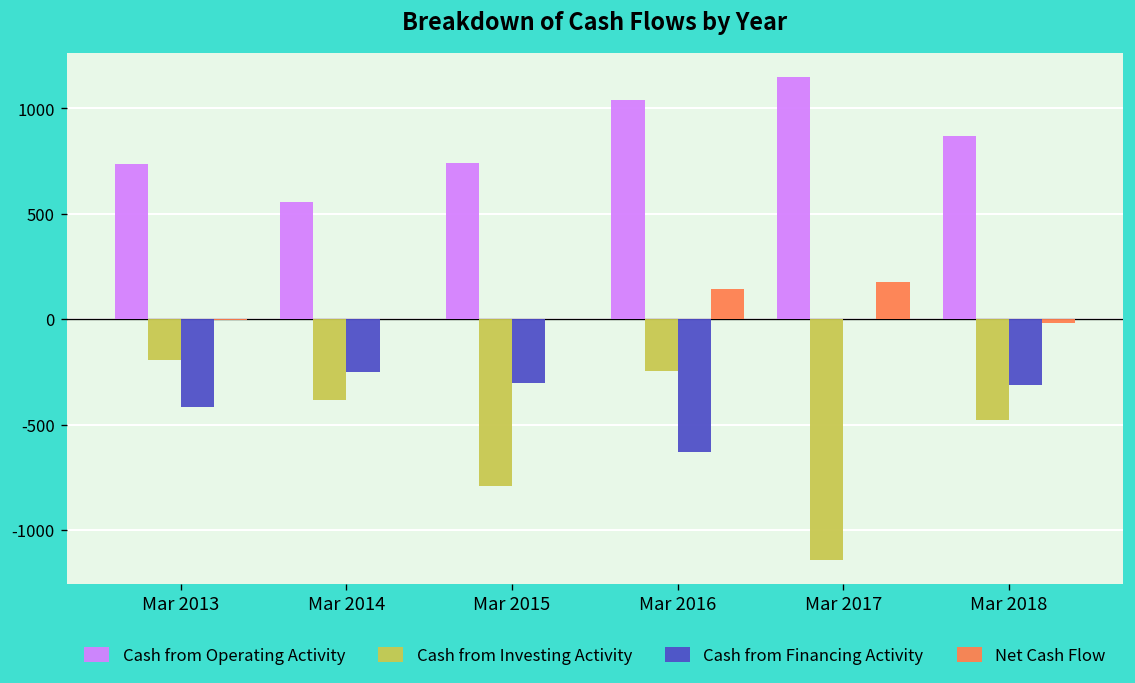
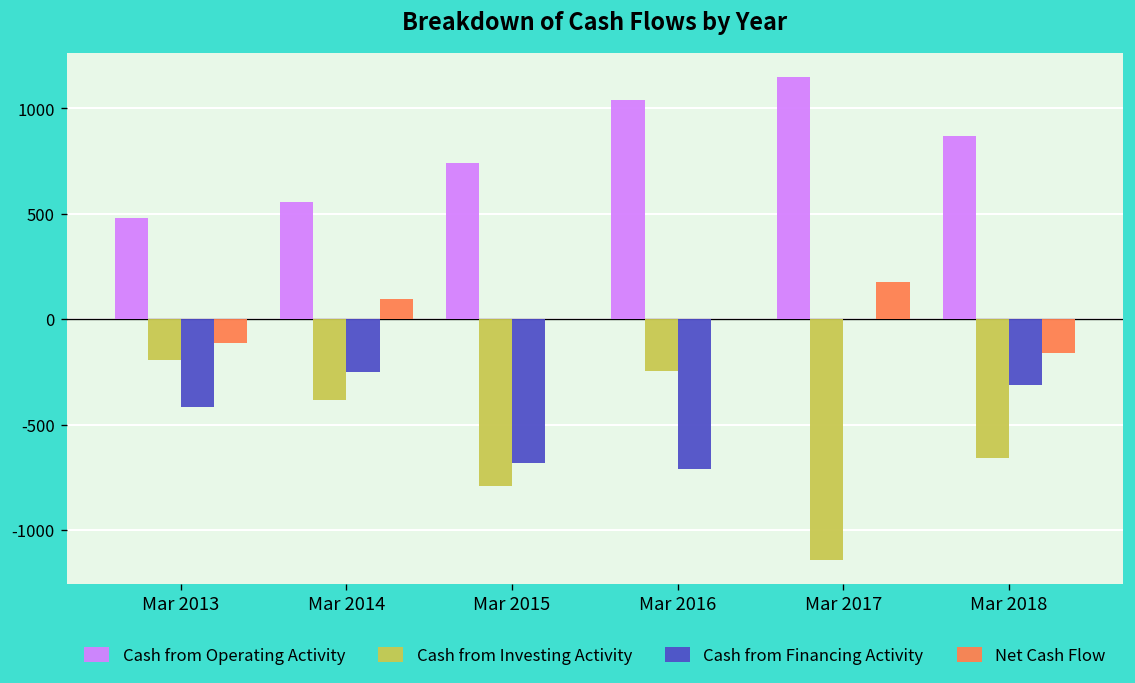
  {
    "Cash from Operating Activity": {
-     "Mar 2013": 740,
+     "Mar 2013": 480,
      "Mar 2014": 560,
      "Mar 2015": 740,
      "Mar 2016": 1040,
      "Mar 2017": 1150,
      "Mar 2018": 870
    },
    "Cash from Investing Activity": {
      "Mar 2013": -190,
      "Mar 2014": -380,
      "Mar 2015": -790,
      "Mar 2016": -250,
      "Mar 2017": -1140,
-     "Mar 2018": -480
+     "Mar 2018": -660
    },
    "Cash from Financing Activity": {
      "Mar 2013": -420,
      "Mar 2014": -250,
-     "Mar 2015": -300,
-     "Mar 2016": -630,
+     "Mar 2015": -680,
+     "Mar 2016": -710,
      "Mar 2018": -310
    },
    "Net Cash Flow": {
-     "Mar 2013": -10,
-     "Mar 2014": 0,
-     "Mar 2016": 150,
+     "Mar 2013": -110,
+     "Mar 2014": 100,
+     "Mar 2016": 0,
      "Mar 2017": 180,
-     "Mar 2018": -20
+     "Mar 2018": -160
    }
  }
